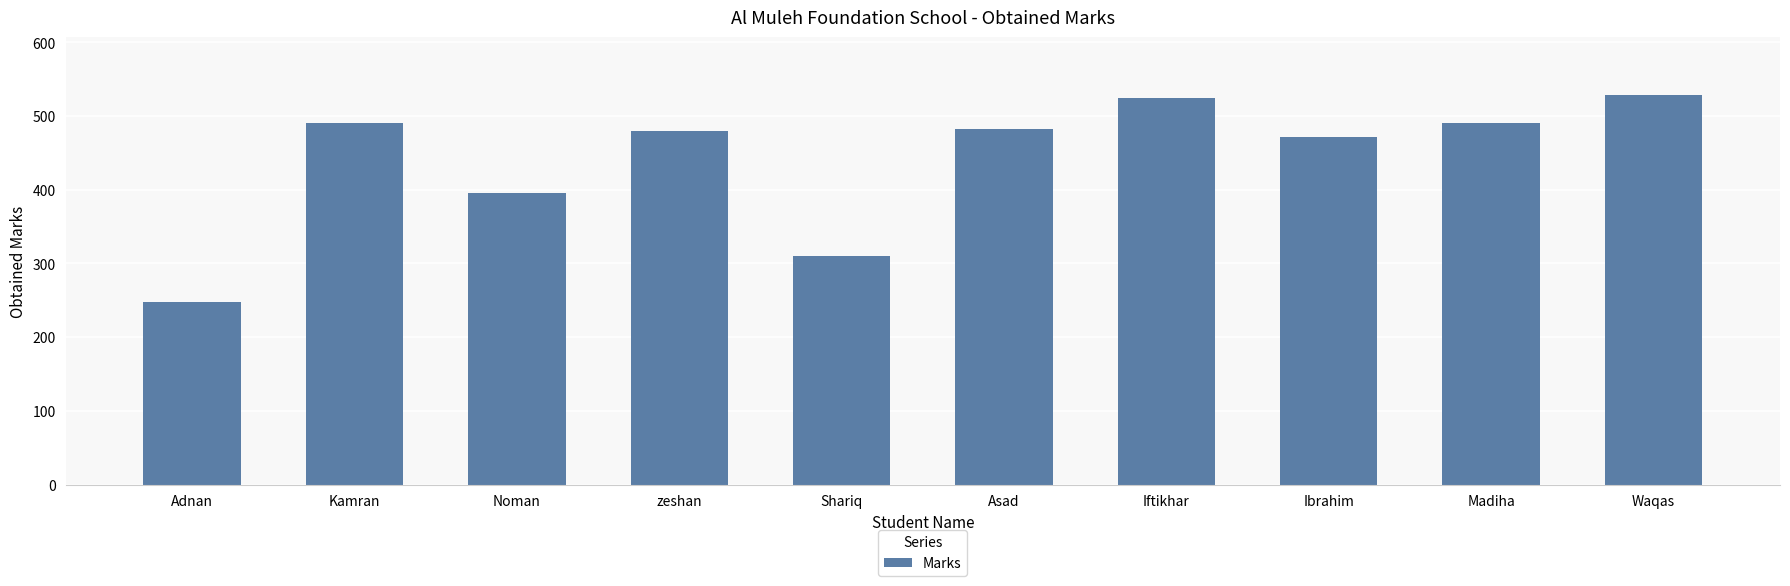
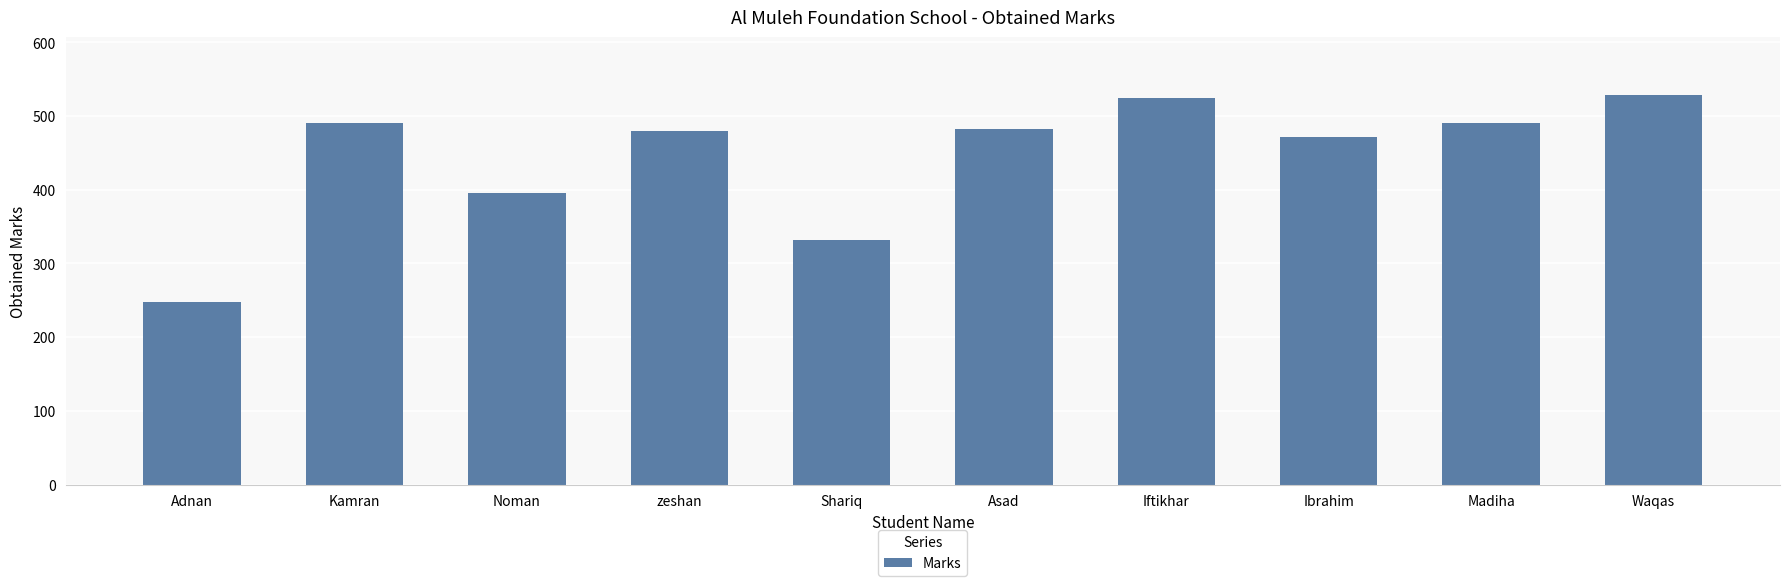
  {
    "Adnan": 250,
    "Kamran": 490,
    "Noman": 400,
    "zeshan": 480,
-   "Shariq": 310,
+   "Shariq": 330,
    "Asad": 480,
    "Iftikhar": 520,
    "Ibrahim": 470,
    "Madiha": 490,
    "Waqas": 530
  }
